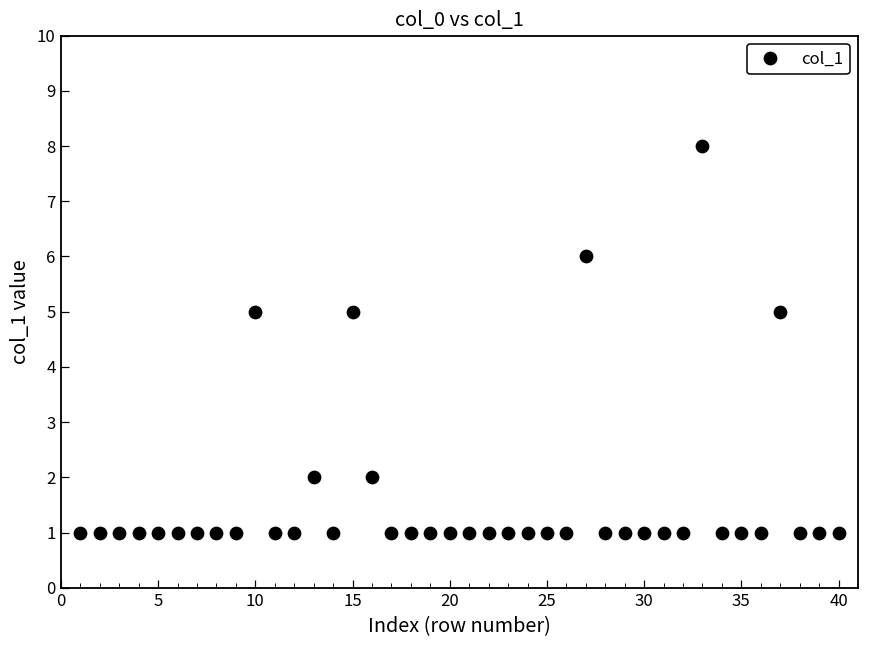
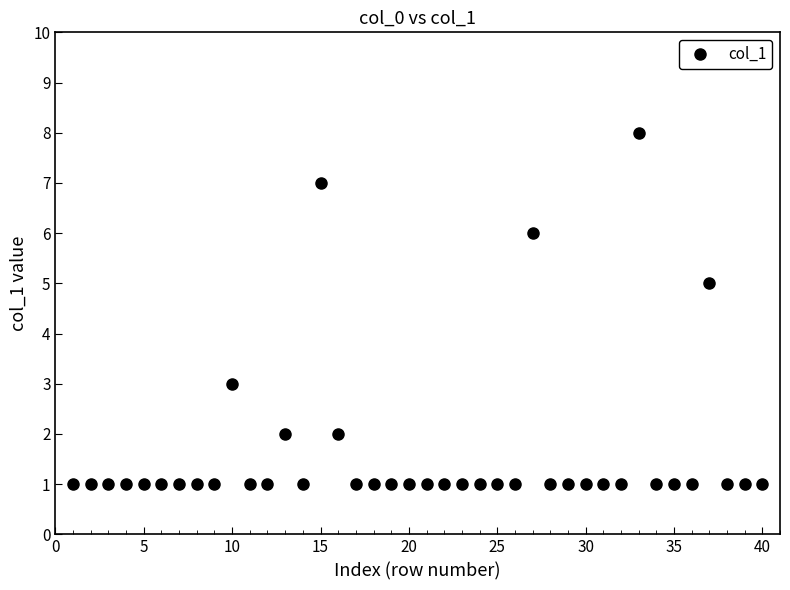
  {
    "5": 1,
-   "10": 5,
-   "15": 5,
+   "10": 3,
+   "15": 7,
    "20": 1,
    "25": 1,
    "30": 1,
    "35": 1,
    "40": 1
  }
